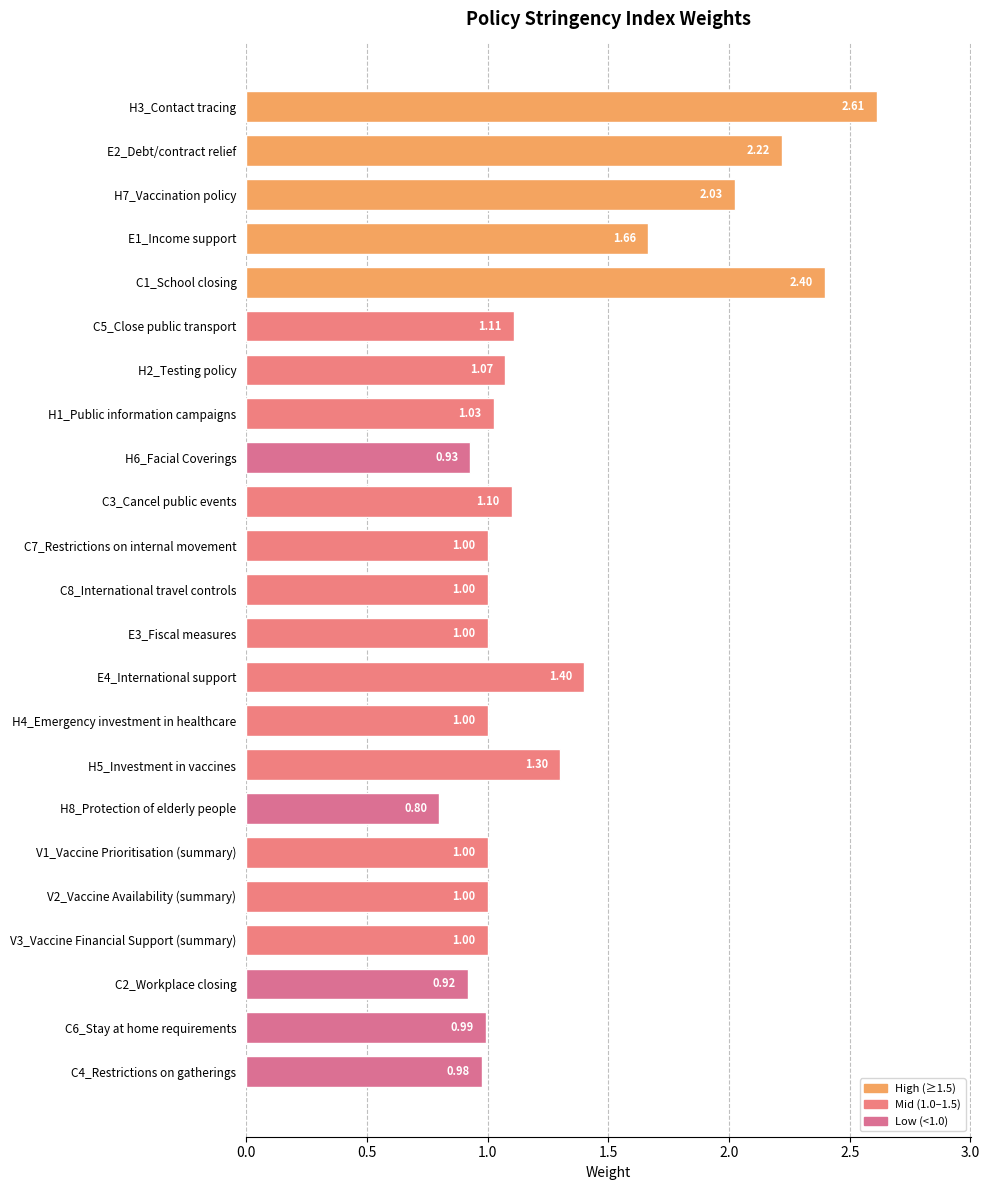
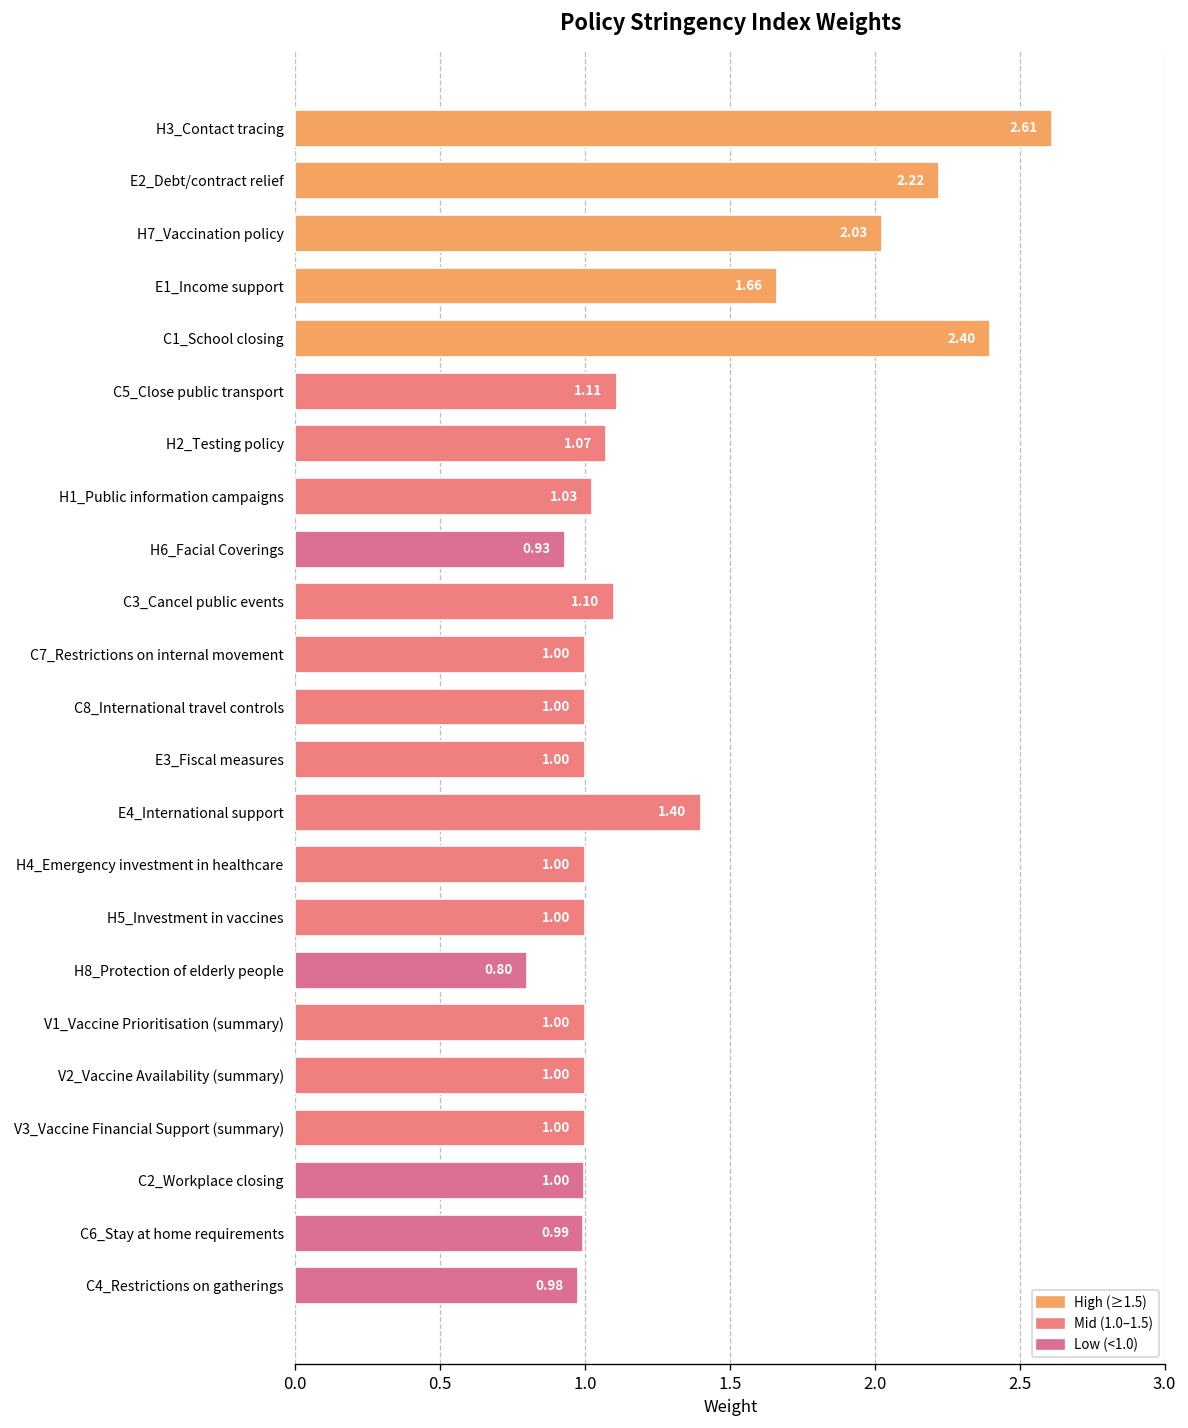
  {
    "H3_Contact tracing": 2.61,
    "E2_Debt/contract relief": 2.22,
    "H7_Vaccination policy": 2.03,
    "E1_Income support": 1.66,
    "C1_School closing": 2.40,
    "C5_Close public transport": 1.11,
    "H2_Testing policy": 1.07,
    "H1_Public information campaigns": 1.03,
    "H6_Facial Coverings": 0.93,
    "C3_Cancel public events": 1.10,
    "C7_Restrictions on internal movement": 1.00,
    "C8_International travel controls": 1.00,
    "E3_Fiscal measures": 1.00,
    "E4_International support": 1.40,
    "H4_Emergency investment in healthcare": 1.00,
-   "H5_Investment in vaccines": 1.30,
+   "H5_Investment in vaccines": 1.00,
    "H8_Protection of elderly people": 0.80,
    "V1_Vaccine Prioritisation (summary)": 1.00,
    "V2_Vaccine Availability (summary)": 1.00,
    "V3_Vaccine Financial Support (summary)": 1.00,
-   "C2_Workplace closing": 0.92,
+   "C2_Workplace closing": 1.00,
    "C6_Stay at home requirements": 0.99,
    "C4_Restrictions on gatherings": 0.98
  }
